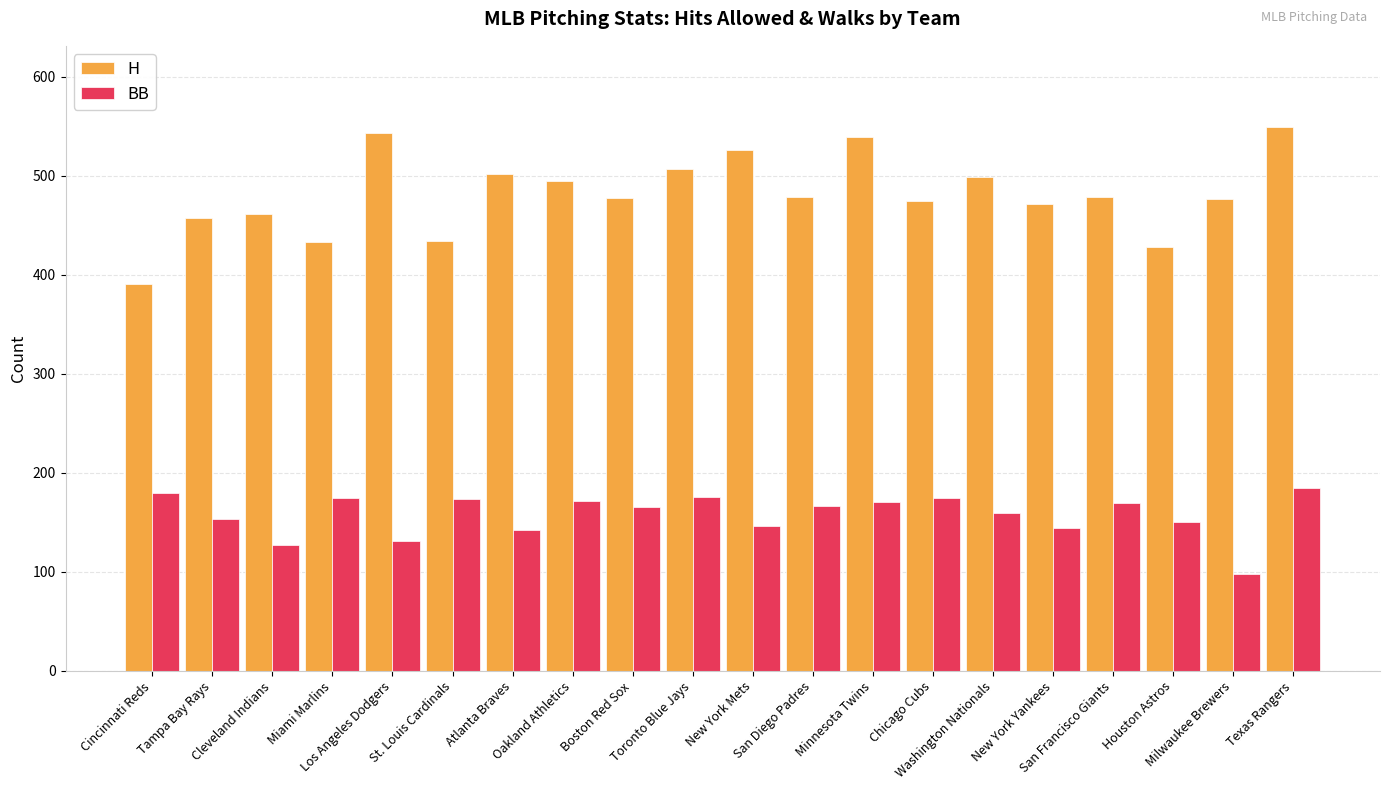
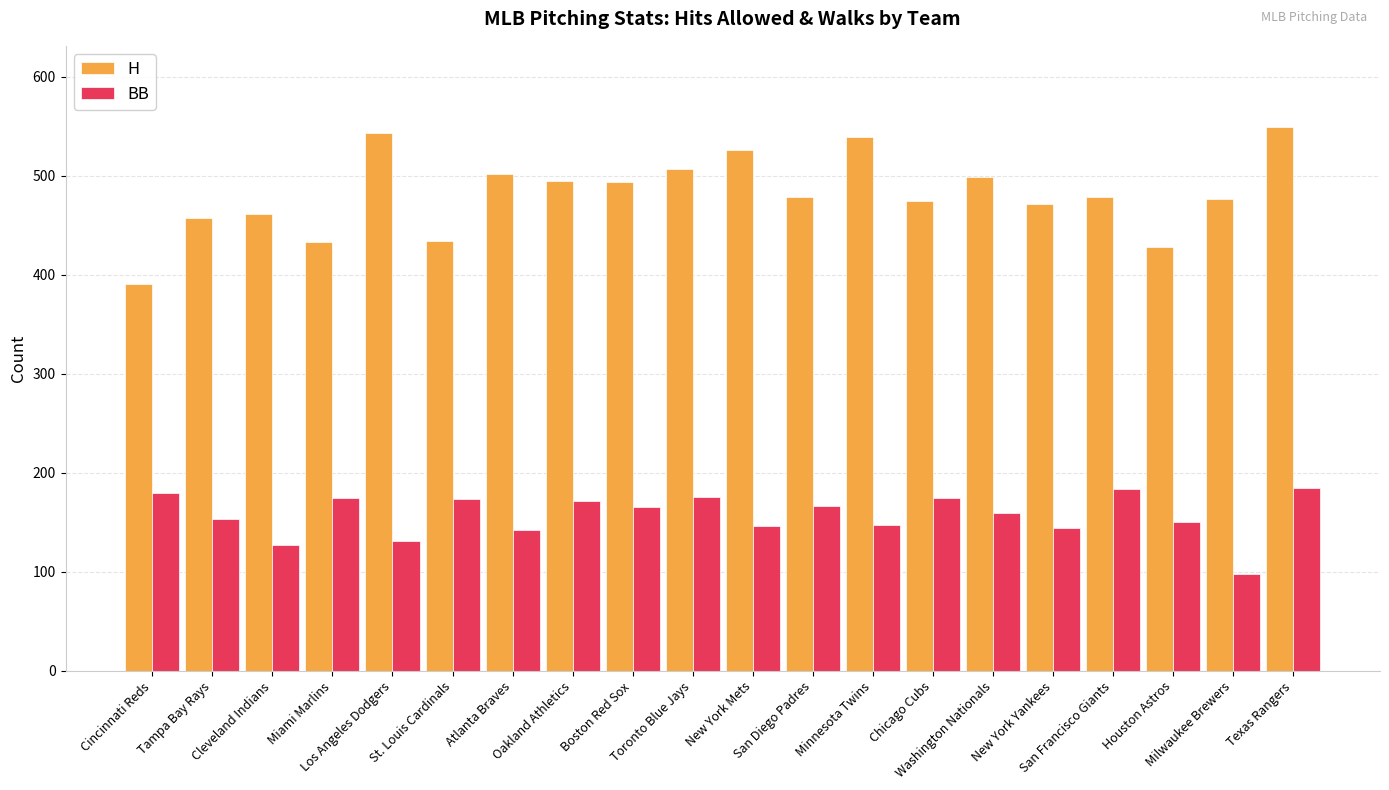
  {
    "H": {
      "Cincinnati Reds": 390,
      "Tampa Bay Rays": 460,
      "Cleveland Indians": 460,
      "Miami Marlins": 430,
      "Los Angeles Dodgers": 540,
      "St. Louis Cardinals": 430,
      "Atlanta Braves": 500,
      "Oakland Athletics": 500,
-     "Boston Red Sox": 480,
+     "Boston Red Sox": 490,
      "Toronto Blue Jays": 510,
      "New York Mets": 530,
      "San Diego Padres": 480,
      "Minnesota Twins": 540,
      "Chicago Cubs": 480,
      "Washington Nationals": 500,
      "New York Yankees": 470,
      "San Francisco Giants": 480,
      "Houston Astros": 430,
      "Milwaukee Brewers": 480,
      "Texas Rangers": 550
    },
    "BB": {
      "Cincinnati Reds": 180,
      "Tampa Bay Rays": 150,
      "Cleveland Indians": 130,
      "Miami Marlins": 170,
      "Los Angeles Dodgers": 130,
      "St. Louis Cardinals": 170,
      "Atlanta Braves": 140,
      "Oakland Athletics": 170,
      "Boston Red Sox": 170,
      "Toronto Blue Jays": 180,
      "New York Mets": 150,
      "San Diego Padres": 170,
-     "Minnesota Twins": 170,
+     "Minnesota Twins": 150,
      "Chicago Cubs": 170,
      "Washington Nationals": 160,
      "New York Yankees": 140,
-     "San Francisco Giants": 170,
+     "San Francisco Giants": 180,
      "Houston Astros": 150,
      "Milwaukee Brewers": 100,
      "Texas Rangers": 190
    }
  }
